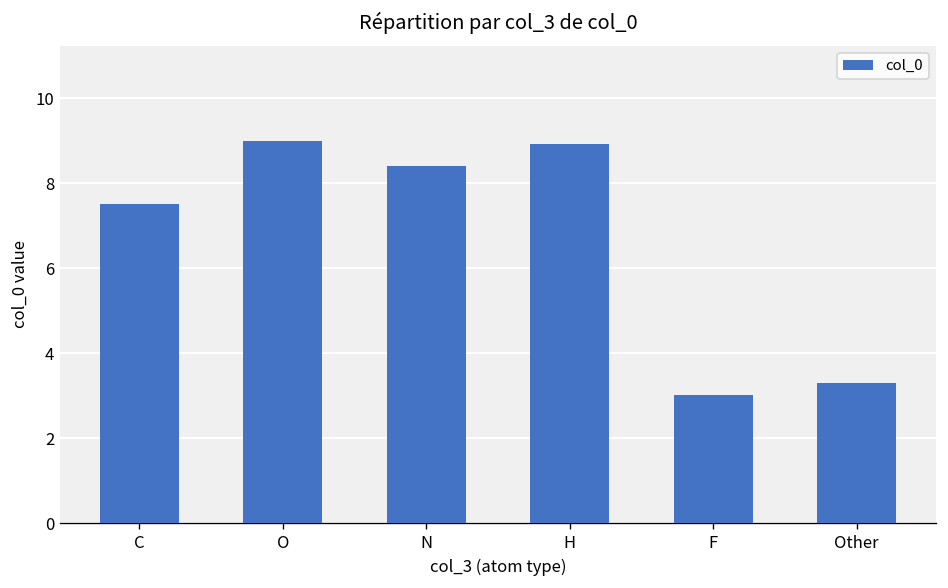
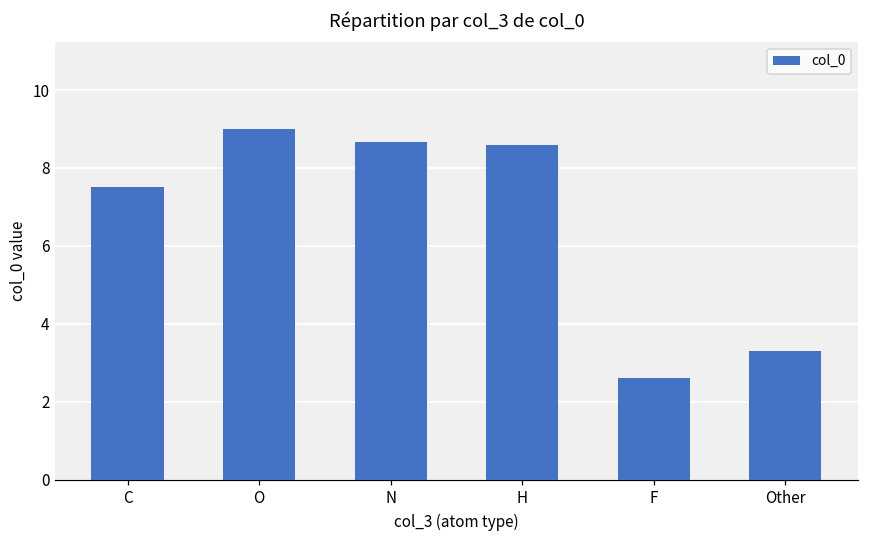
  {
    "C": 7.5,
    "O": 9.0,
-   "N": 8.4,
-   "H": 8.9,
-   "F": 3.0,
+   "N": 8.7,
+   "H": 8.6,
+   "F": 2.6,
    "Other": 3.3
  }
